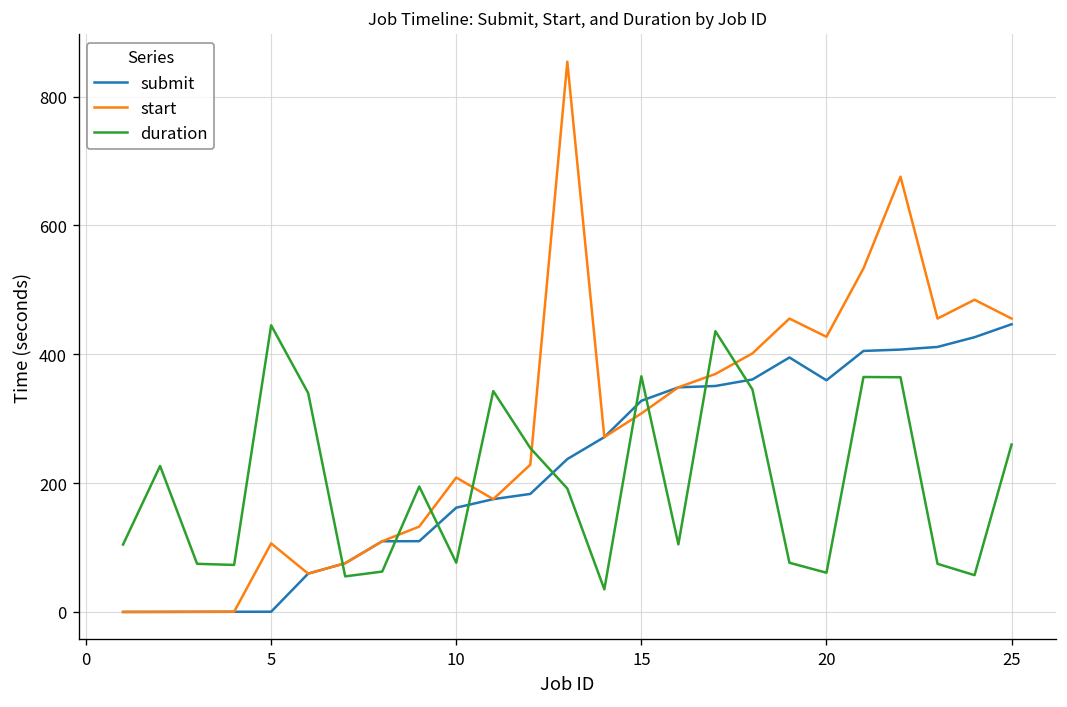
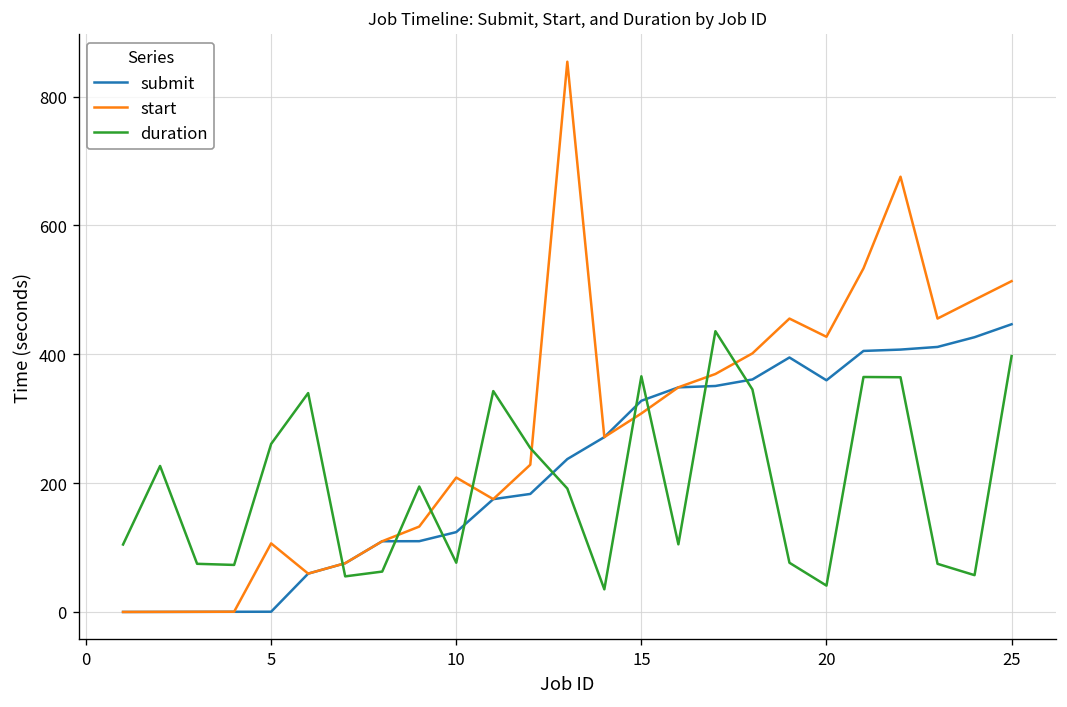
  {
    "submit": {
      "5": 0,
-     "10": 160,
+     "10": 120,
      "15": 330,
      "20": 360,
      "25": 450
    },
    "start": {
      "5": 110,
      "10": 210,
      "15": 310,
      "20": 430,
-     "25": 460
+     "25": 510
    },
    "duration": {
-     "5": 440,
+     "5": 260,
      "10": 80,
      "15": 370,
-     "20": 60,
-     "25": 260
+     "20": 40,
+     "25": 400
    }
  }
